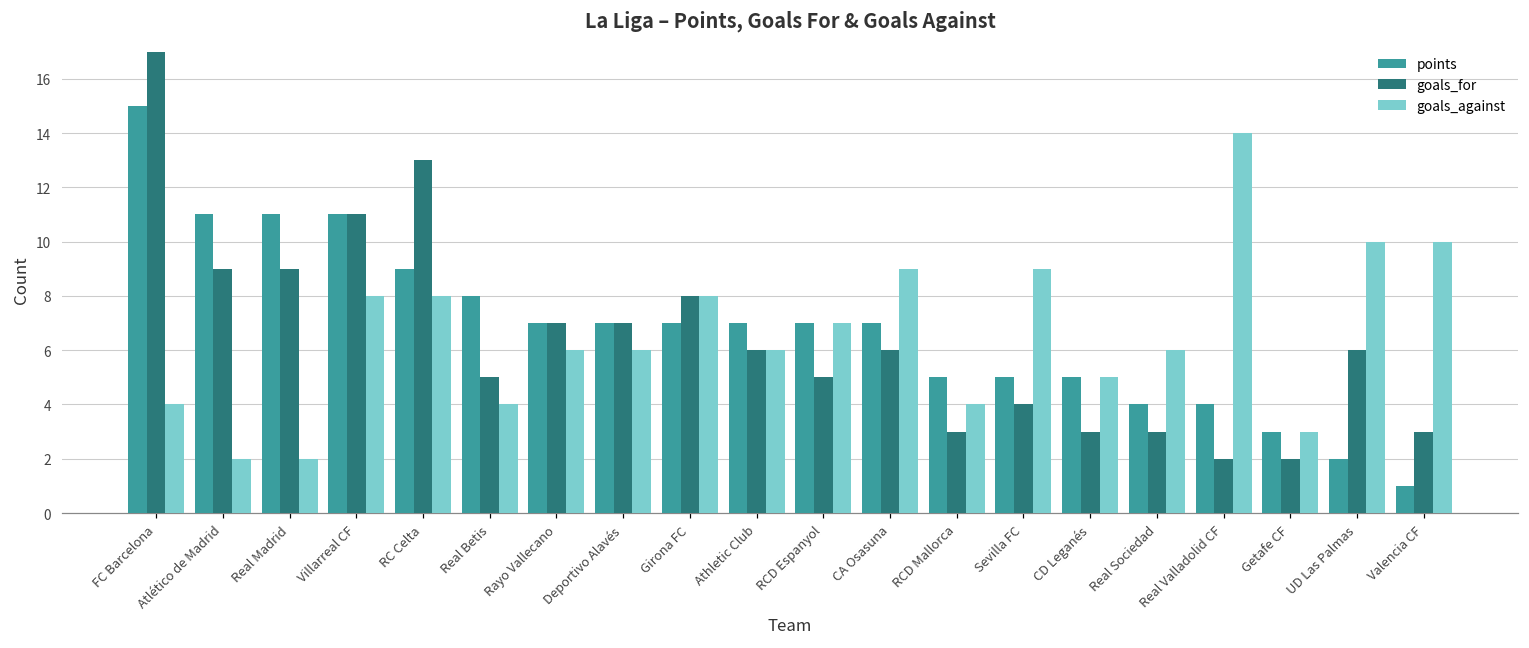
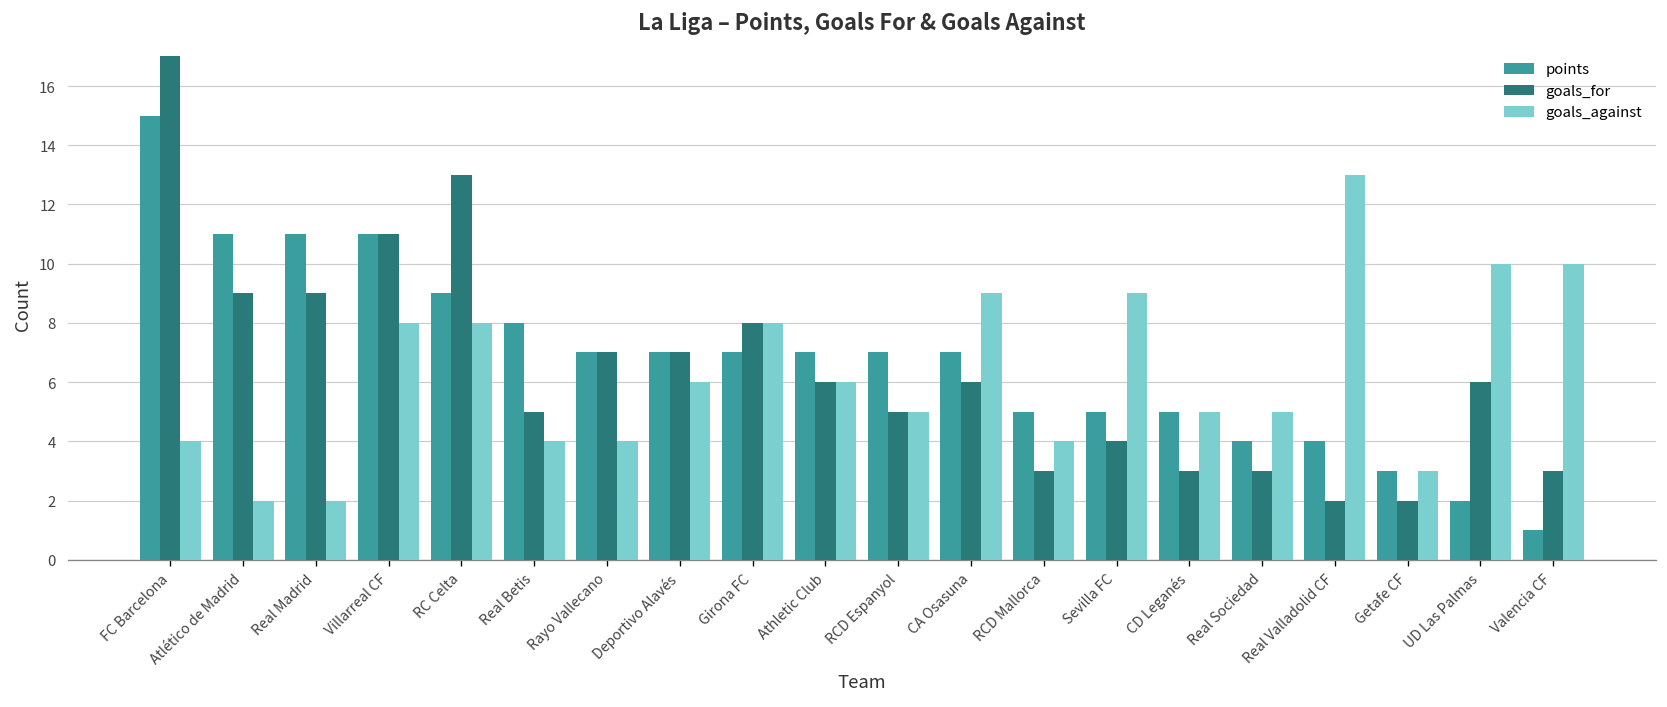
  {
    "goals_against": {
      "FC Barcelona": 4,
      "Atlético de Madrid": 2,
      "Real Madrid": 2,
      "Villarreal CF": 8,
      "RC Celta": 8,
      "Real Betis": 4,
-     "Rayo Vallecano": 6,
+     "Rayo Vallecano": 4,
      "Deportivo Alavés": 6,
      "Girona FC": 8,
      "Athletic Club": 6,
-     "RCD Espanyol": 7,
+     "RCD Espanyol": 5,
      "CA Osasuna": 9,
      "RCD Mallorca": 4,
      "Sevilla FC": 9,
      "CD Leganés": 5,
-     "Real Sociedad": 6,
-     "Real Valladolid CF": 14,
+     "Real Sociedad": 5,
+     "Real Valladolid CF": 13,
      "Getafe CF": 3,
      "UD Las Palmas": 10,
      "Valencia CF": 10
    }
  }
